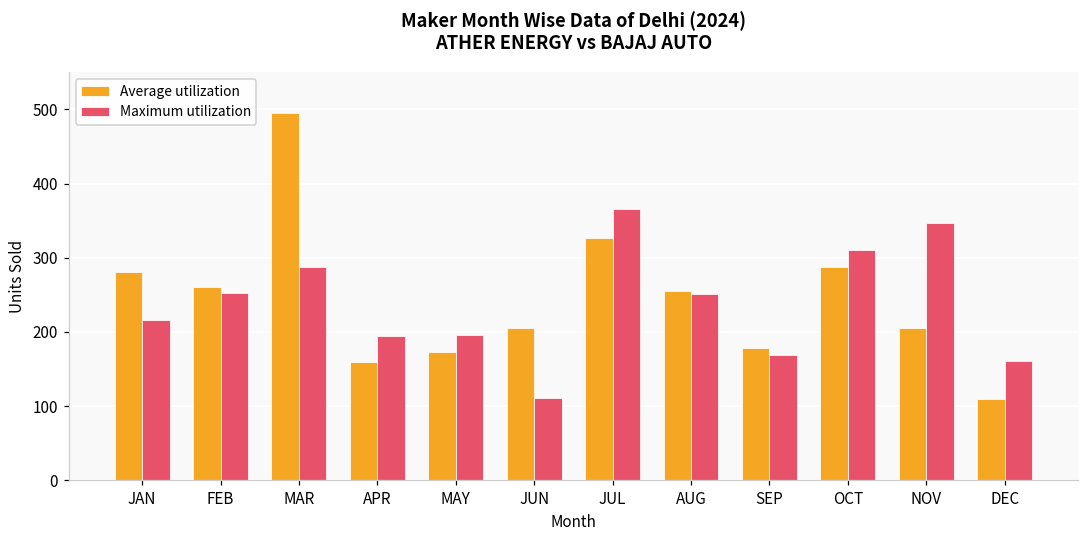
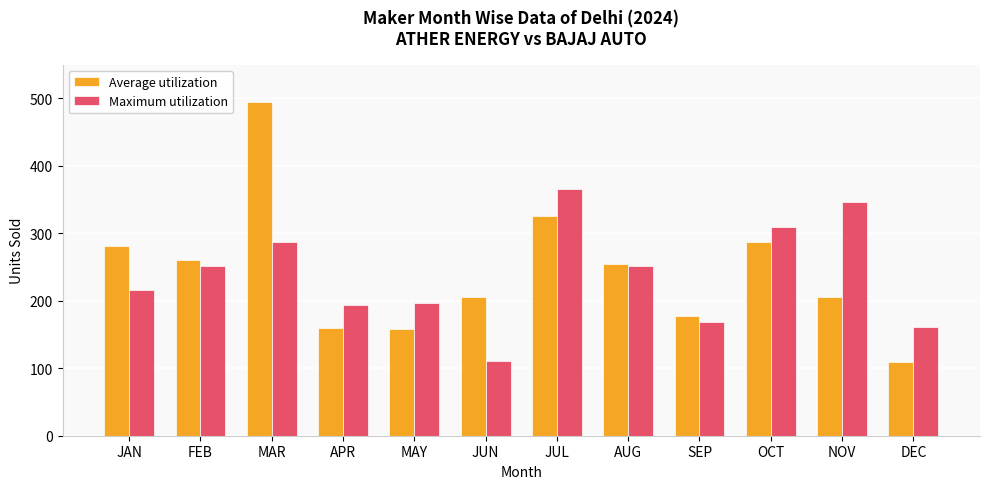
  {
    "Average utilization": {
      "JAN": 280,
      "FEB": 260,
      "MAR": 500,
      "APR": 160,
-     "MAY": 170,
+     "MAY": 160,
      "JUN": 210,
      "JUL": 330,
      "AUG": 260,
      "SEP": 180,
      "OCT": 290,
      "NOV": 210,
      "DEC": 110
    },
    "Maximum utilization": {
      "JAN": 220,
      "FEB": 250,
      "MAR": 290,
      "APR": 190,
      "MAY": 200,
      "JUN": 110,
      "JUL": 370,
      "AUG": 250,
      "SEP": 170,
      "OCT": 310,
      "NOV": 350,
      "DEC": 160
    }
  }
